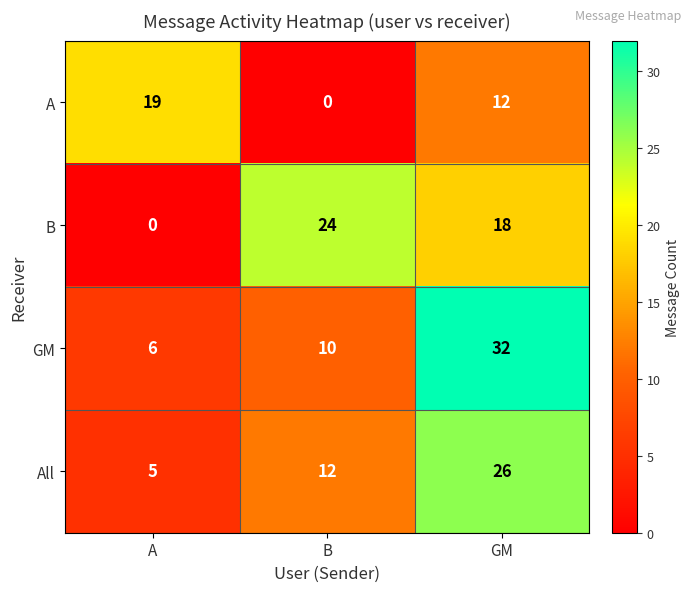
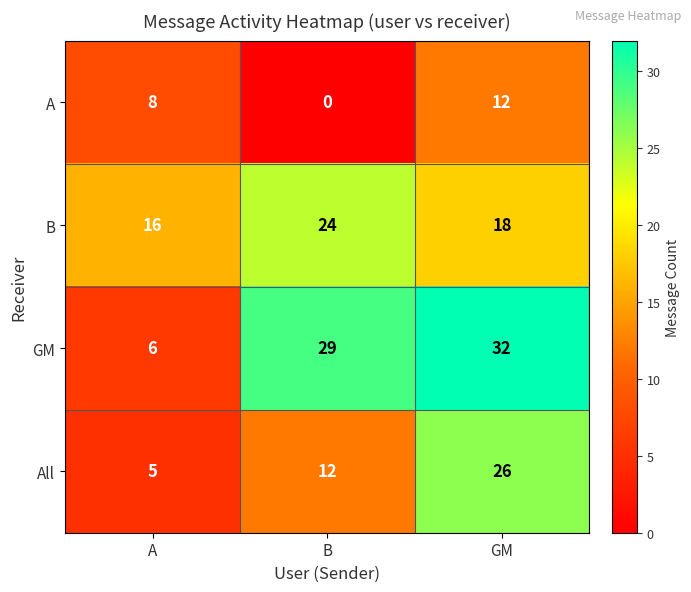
  {
    "A": {
-     "A": 19,
+     "A": 8,
      "B": 0,
      "GM": 12
    },
    "B": {
-     "A": 0,
+     "A": 16,
      "B": 24,
      "GM": 18
    },
    "GM": {
      "A": 6,
-     "B": 10,
+     "B": 29,
      "GM": 32
    },
    "All": {
      "A": 5,
      "B": 12,
      "GM": 26
    }
  }
